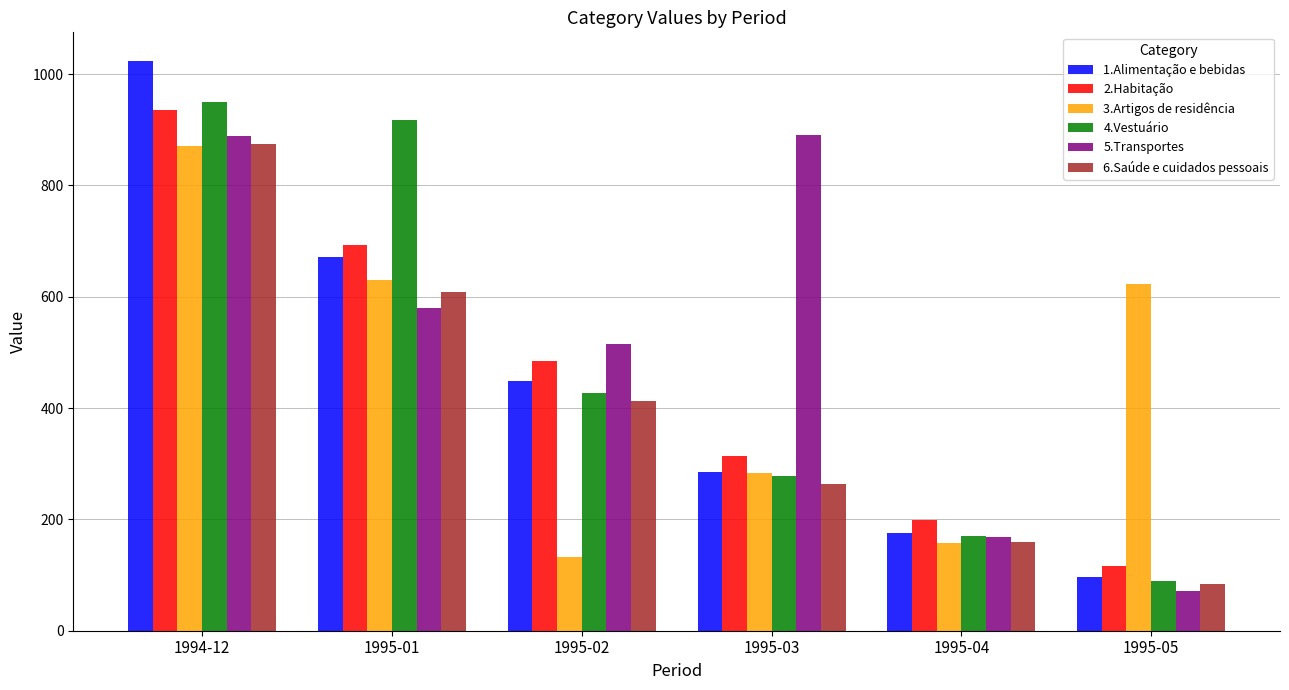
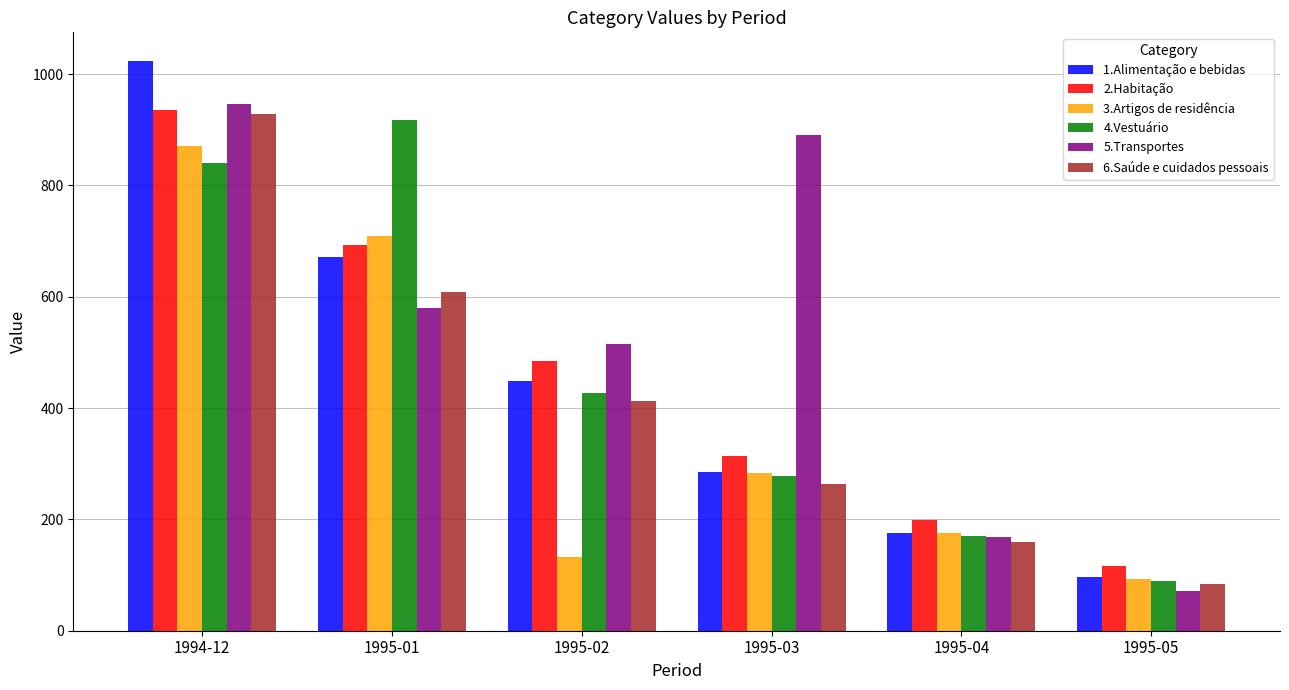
  {
    "1.Alimentação e bebidas": {
      "1994-12": 1020,
      "1995-01": 670,
      "1995-02": 450,
      "1995-03": 290,
      "1995-04": 170,
      "1995-05": 100
    },
    "2.Habitação": {
      "1994-12": 940,
      "1995-01": 690,
      "1995-02": 480,
      "1995-03": 310,
      "1995-04": 200,
      "1995-05": 120
    },
    "3.Artigos de residência": {
      "1994-12": 870,
-     "1995-01": 630,
+     "1995-01": 710,
      "1995-02": 130,
      "1995-03": 280,
-     "1995-04": 160,
-     "1995-05": 620
+     "1995-04": 170,
+     "1995-05": 90
    },
    "4.Vestuário": {
-     "1994-12": 950,
+     "1994-12": 840,
      "1995-01": 920,
      "1995-02": 430,
      "1995-03": 280,
      "1995-04": 170,
      "1995-05": 90
    },
    "5.Transportes": {
-     "1994-12": 890,
+     "1994-12": 950,
      "1995-01": 580,
      "1995-02": 510,
      "1995-03": 890,
      "1995-04": 170,
      "1995-05": 70
    },
    "6.Saúde e cuidados pessoais": {
-     "1994-12": 870,
+     "1994-12": 930,
      "1995-01": 610,
      "1995-02": 410,
      "1995-03": 260,
      "1995-04": 160,
      "1995-05": 80
    }
  }
